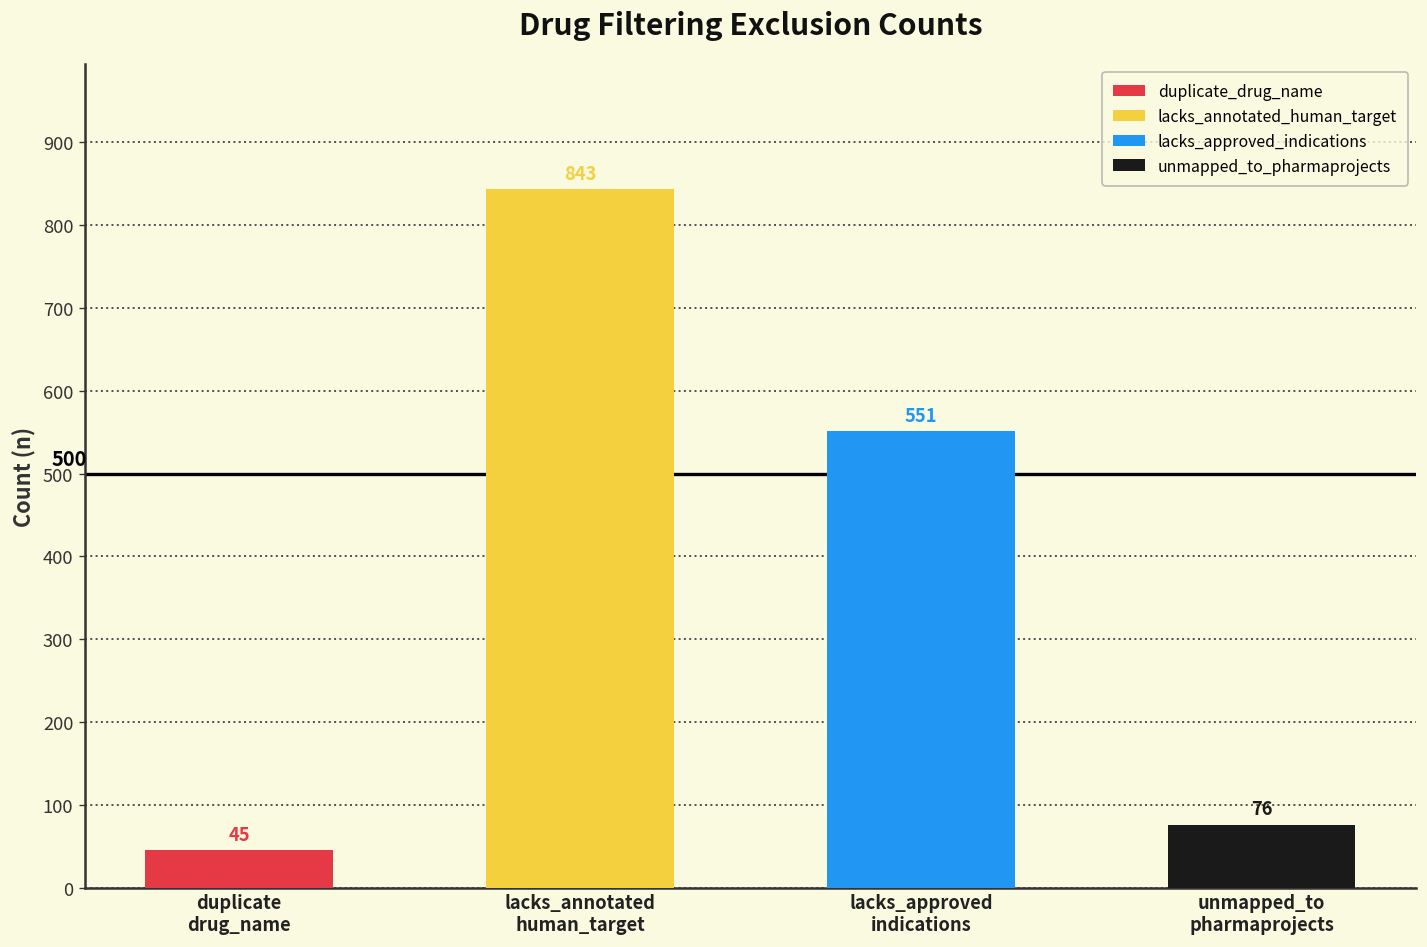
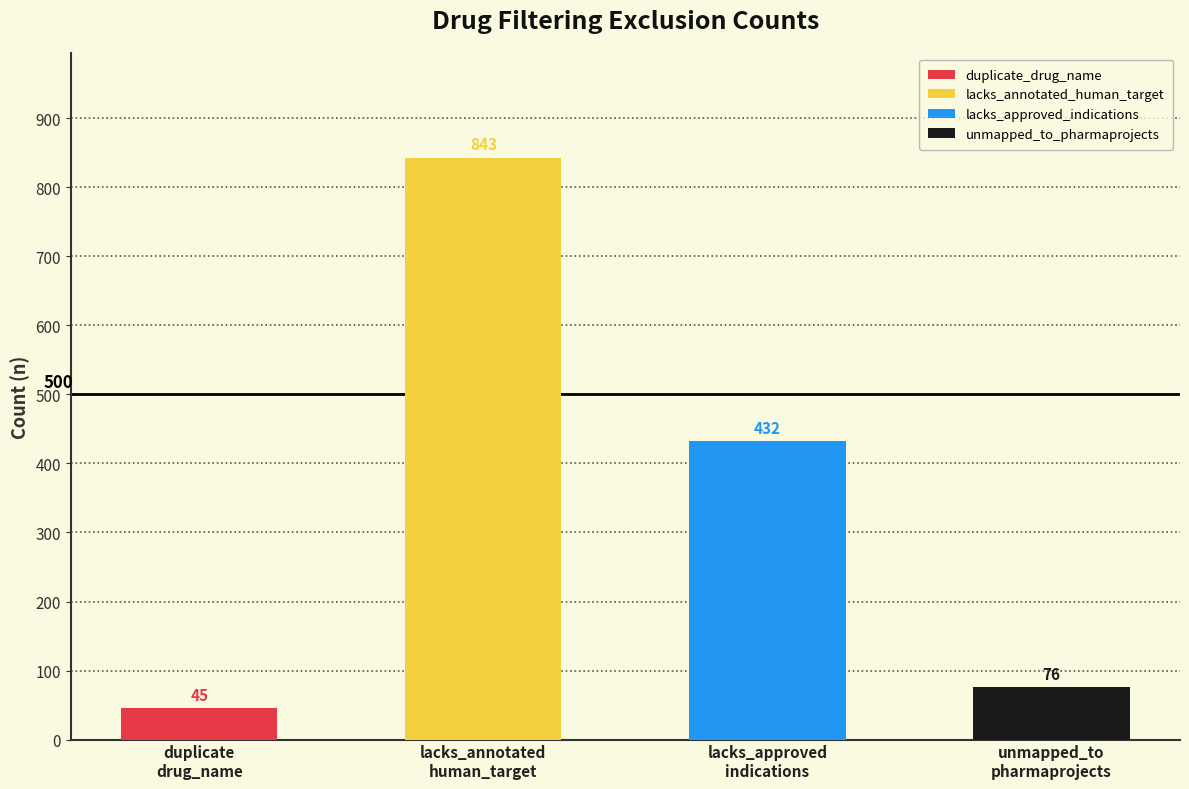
  {
    "duplicate drug_name": 45,
    "lacks_annotated human_target": 843,
-   "lacks_approved indications": 551,
+   "lacks_approved indications": 432,
    "unmapped_to pharmaprojects": 76
  }
